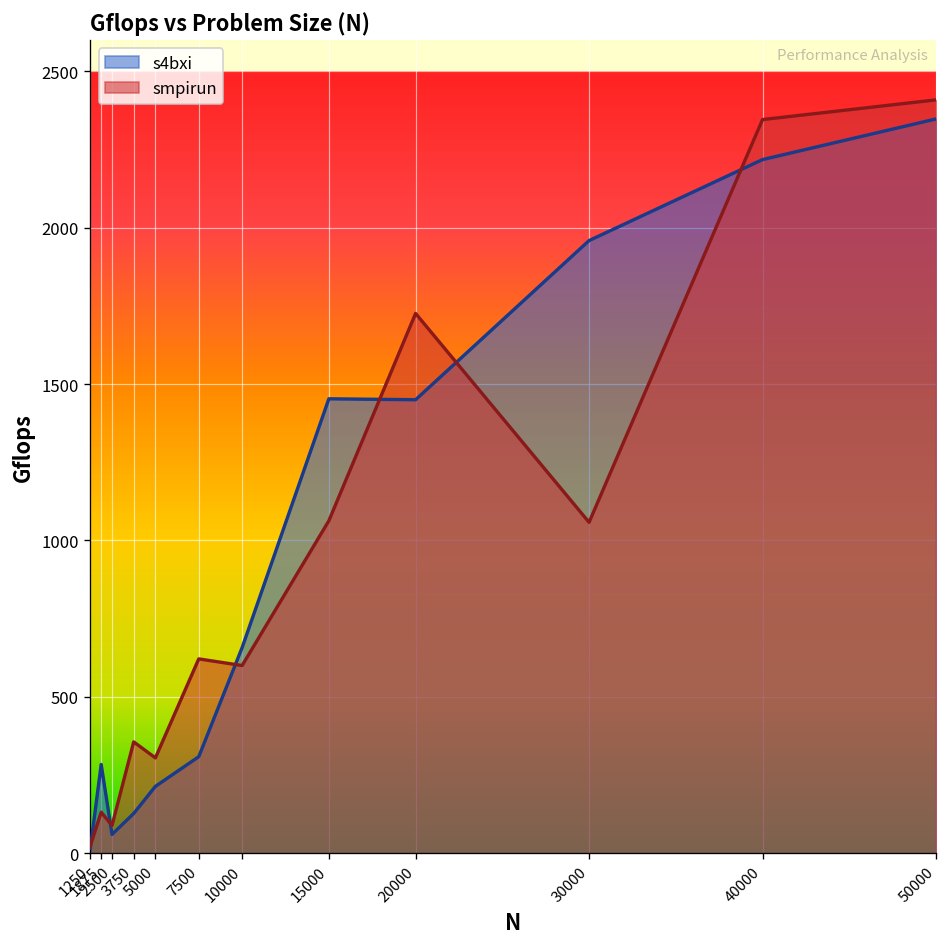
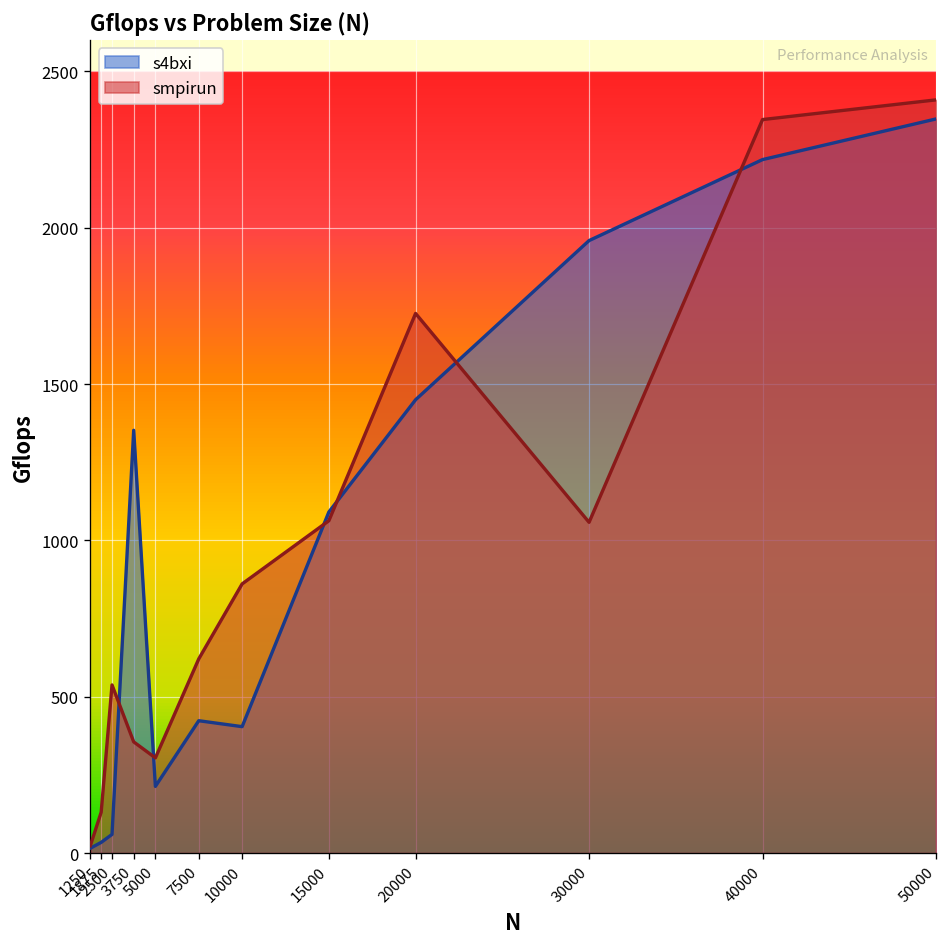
  {
    "s4bxi": {
-     "1875": 280,
+     "1875": 30,
      "2500": 60,
-     "3750": 130,
+     "3750": 1350,
      "5000": 210,
-     "7500": 310,
-     "10000": 660,
-     "15000": 1450,
+     "7500": 420,
+     "10000": 400,
+     "15000": 1090,
      "20000": 1450,
      "30000": 1960,
      "40000": 2220,
      "50000": 2350
    },
    "smpirun": {
      "1875": 130,
-     "2500": 90,
+     "2500": 540,
      "3750": 360,
      "5000": 300,
      "7500": 620,
-     "10000": 600,
+     "10000": 860,
      "15000": 1060,
      "20000": 1730,
      "30000": 1060,
      "40000": 2350,
      "50000": 2410
    }
  }
